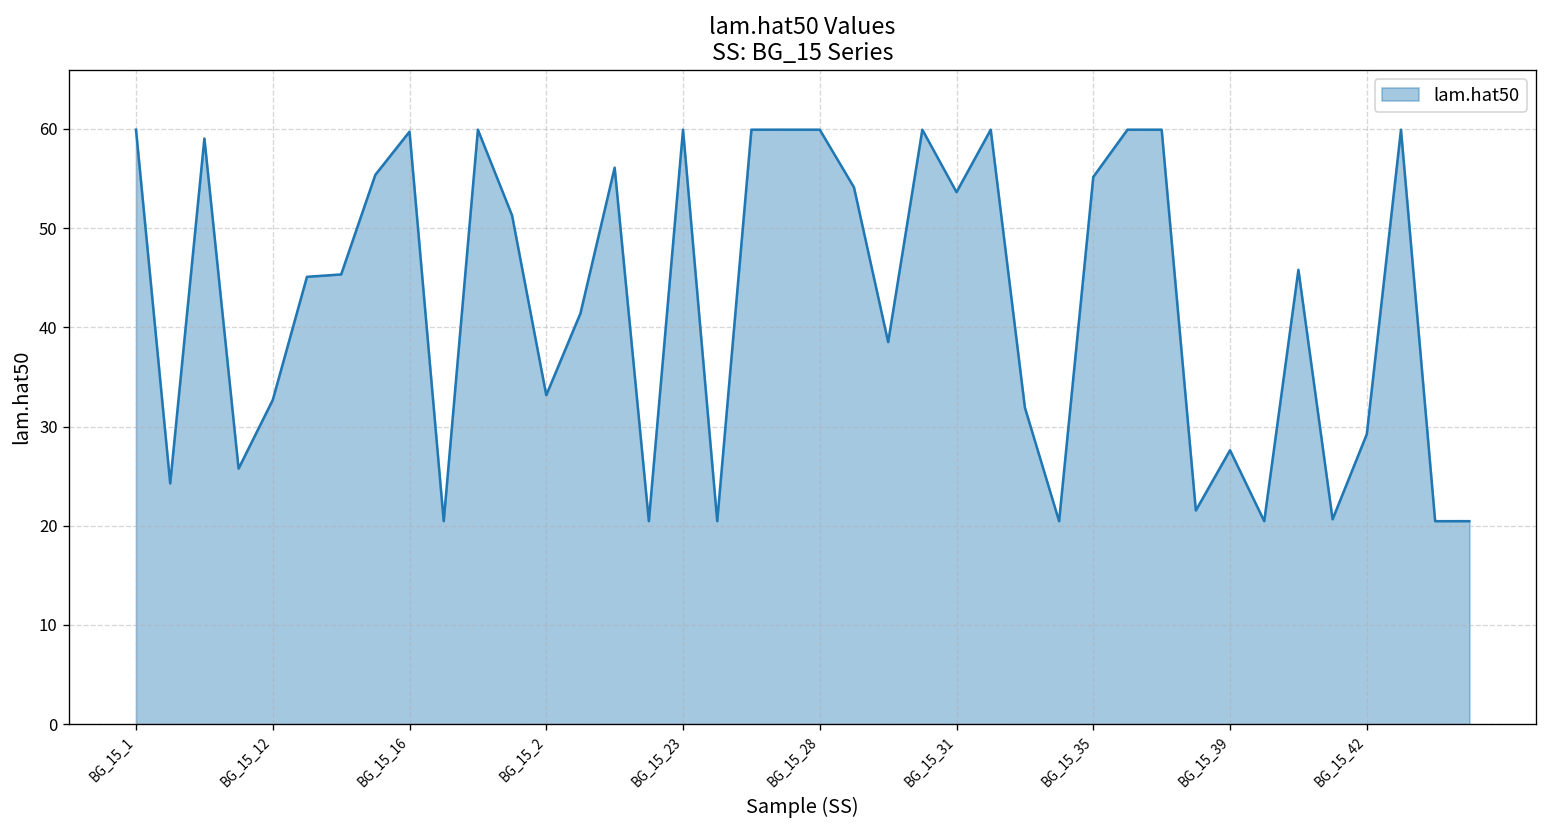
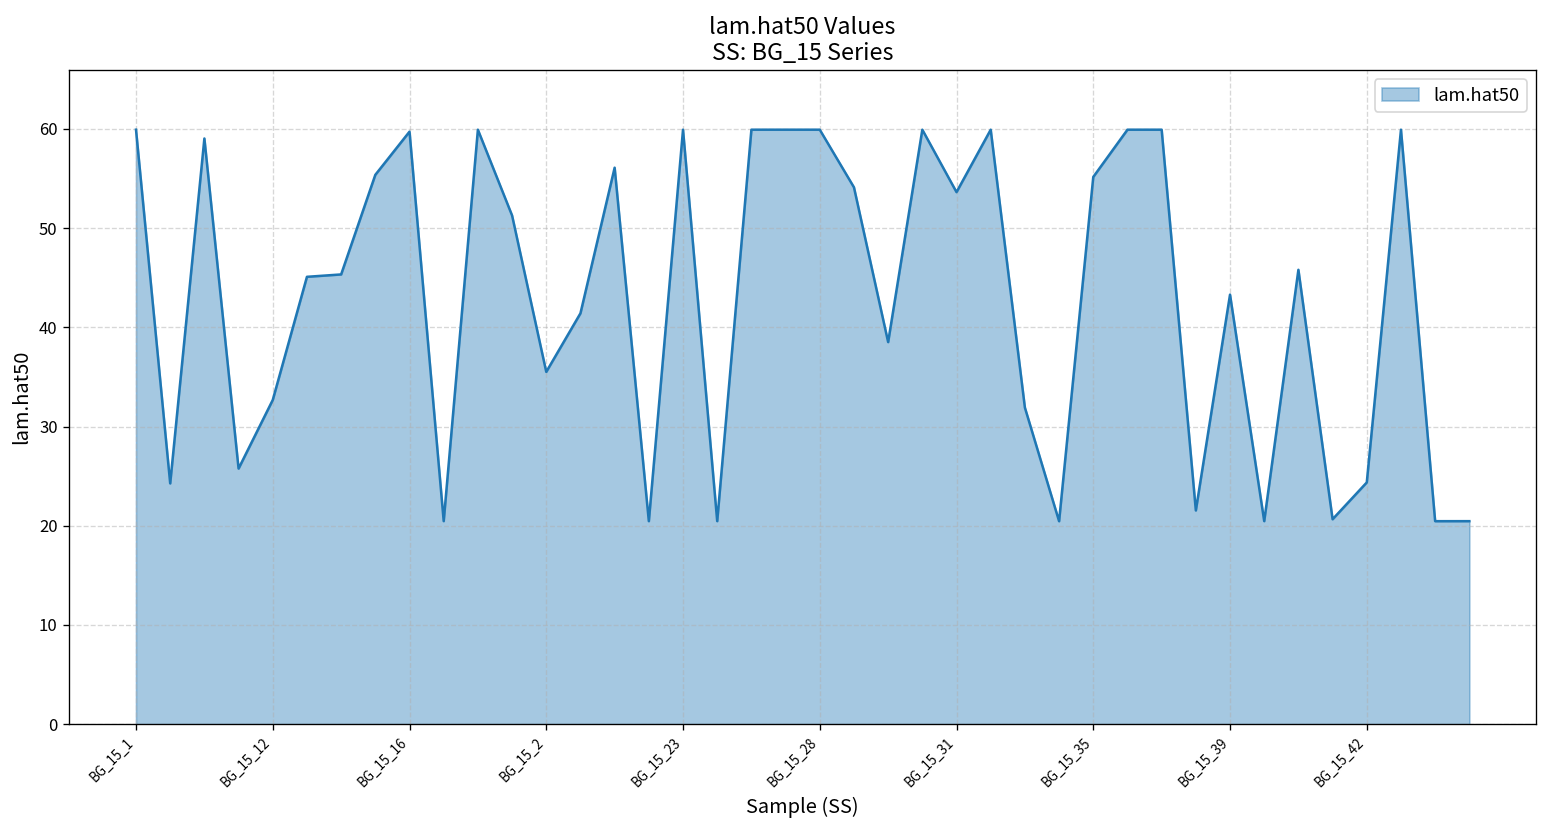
  {
    "BG_15_1": 60,
    "BG_15_12": 33,
    "BG_15_16": 60,
-   "BG_15_2": 33,
+   "BG_15_2": 36,
    "BG_15_23": 60,
    "BG_15_28": 60,
    "BG_15_31": 54,
    "BG_15_35": 55,
-   "BG_15_39": 28,
-   "BG_15_42": 29
+   "BG_15_39": 43,
+   "BG_15_42": 24
  }
